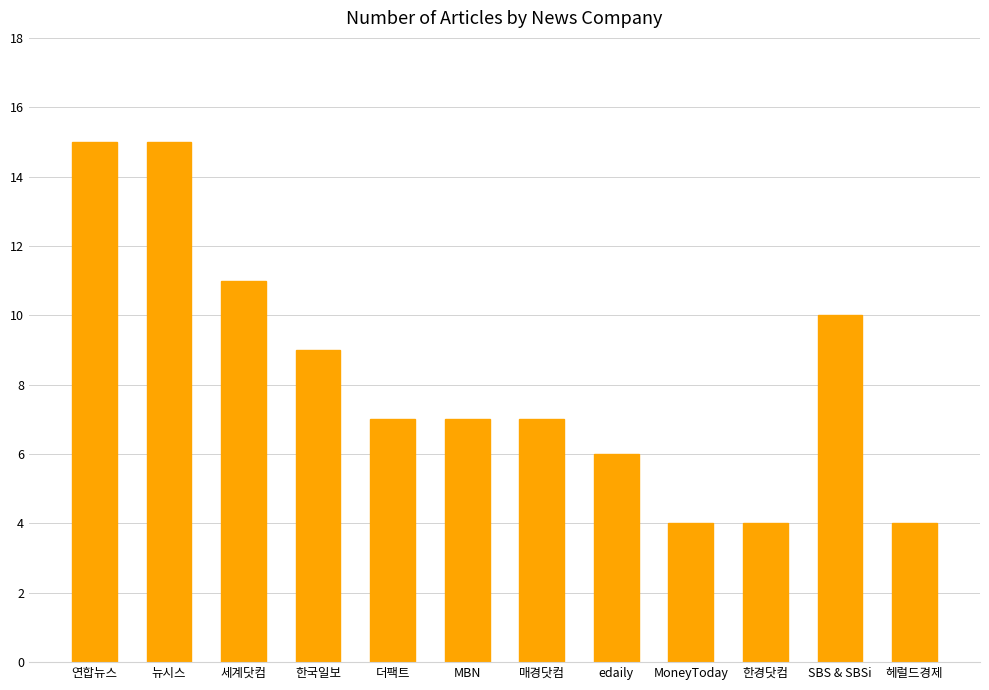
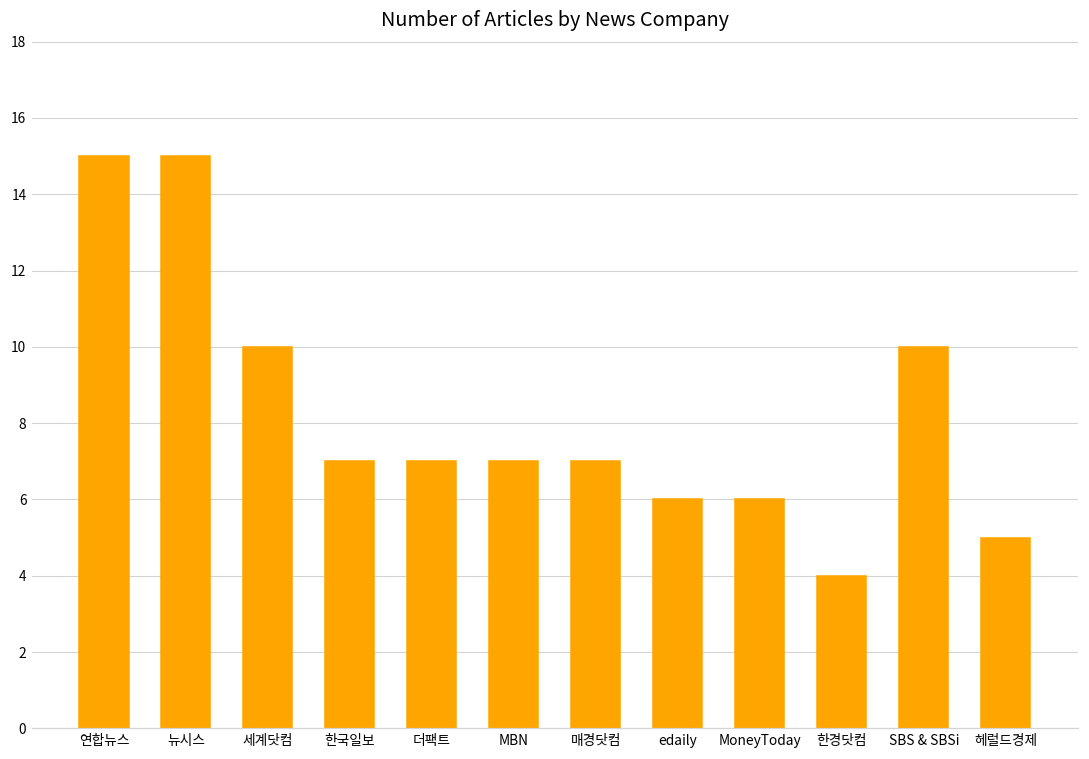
  {
    "연합뉴스": 15,
    "뉴시스": 15,
-   "세계닷컴": 11,
-   "한국일보": 9,
+   "세계닷컴": 10,
+   "한국일보": 7,
    "더팩트": 7,
    "MBN": 7,
    "매경닷컴": 7,
    "edaily": 6,
-   "MoneyToday": 4,
+   "MoneyToday": 6,
    "한경닷컴": 4,
    "SBS & SBSi": 10,
-   "헤럴드경제": 4
+   "헤럴드경제": 5
  }
